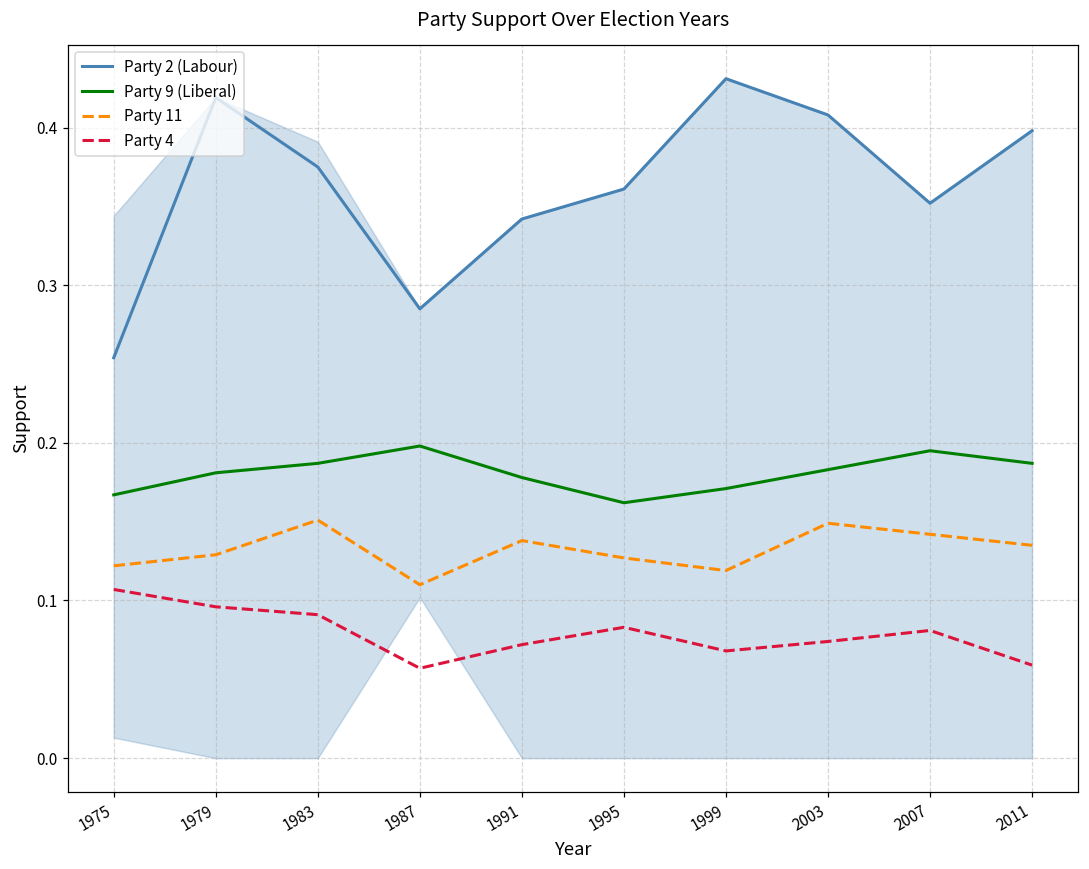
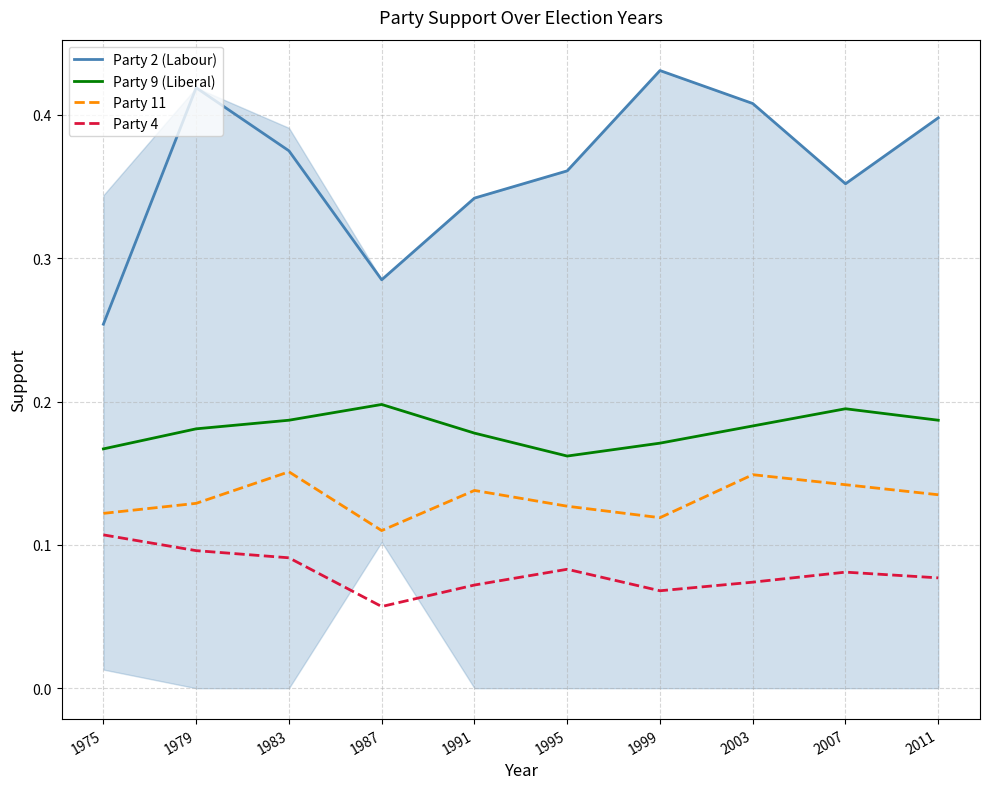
  {
    "Party 9 (Liberal)": {
      "1975": 0.167,
      "1979": 0.181,
      "1983": 0.187,
      "1987": 0.198,
      "1991": 0.178,
      "1995": 0.162,
      "1999": 0.171,
      "2003": 0.183,
      "2007": 0.195,
      "2011": 0.187
    },
    "Party 11": {
      "1975": 0.122,
      "1979": 0.129,
      "1983": 0.151,
      "1987": 0.110,
      "1991": 0.138,
      "1995": 0.127,
      "1999": 0.119,
      "2003": 0.149,
      "2007": 0.142,
      "2011": 0.135
    },
    "Party 4": {
      "1975": 0.107,
      "1979": 0.096,
      "1983": 0.091,
      "1987": 0.057,
      "1991": 0.072,
      "1995": 0.083,
      "1999": 0.068,
      "2003": 0.074,
      "2007": 0.081,
-     "2011": 0.059
+     "2011": 0.077
    }
  }
